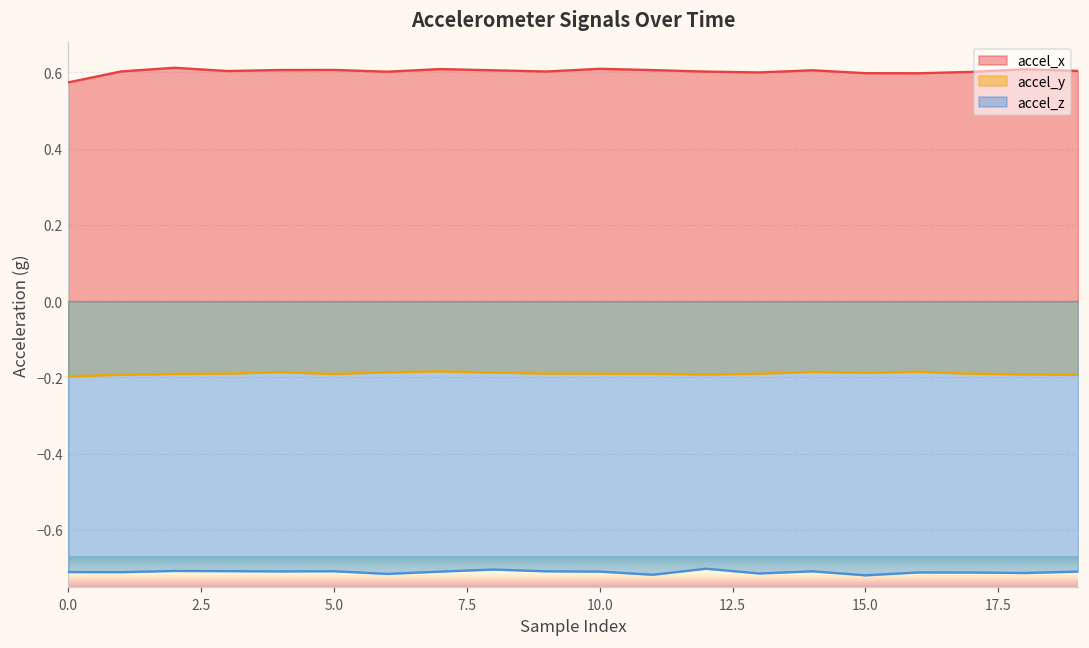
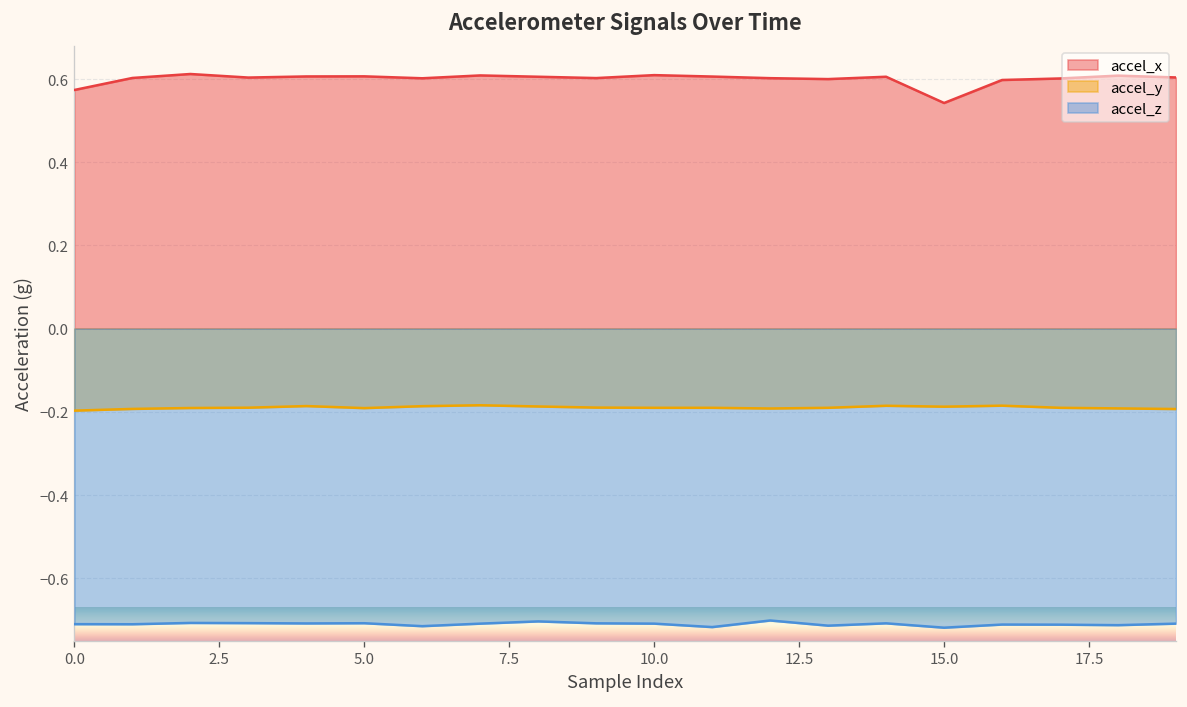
  {
    "accel_x": {
      "0.0": 0.57,
      "5.0": 0.61,
      "10.0": 0.61,
-     "15.0": 0.60
+     "15.0": 0.54
    }
  }
